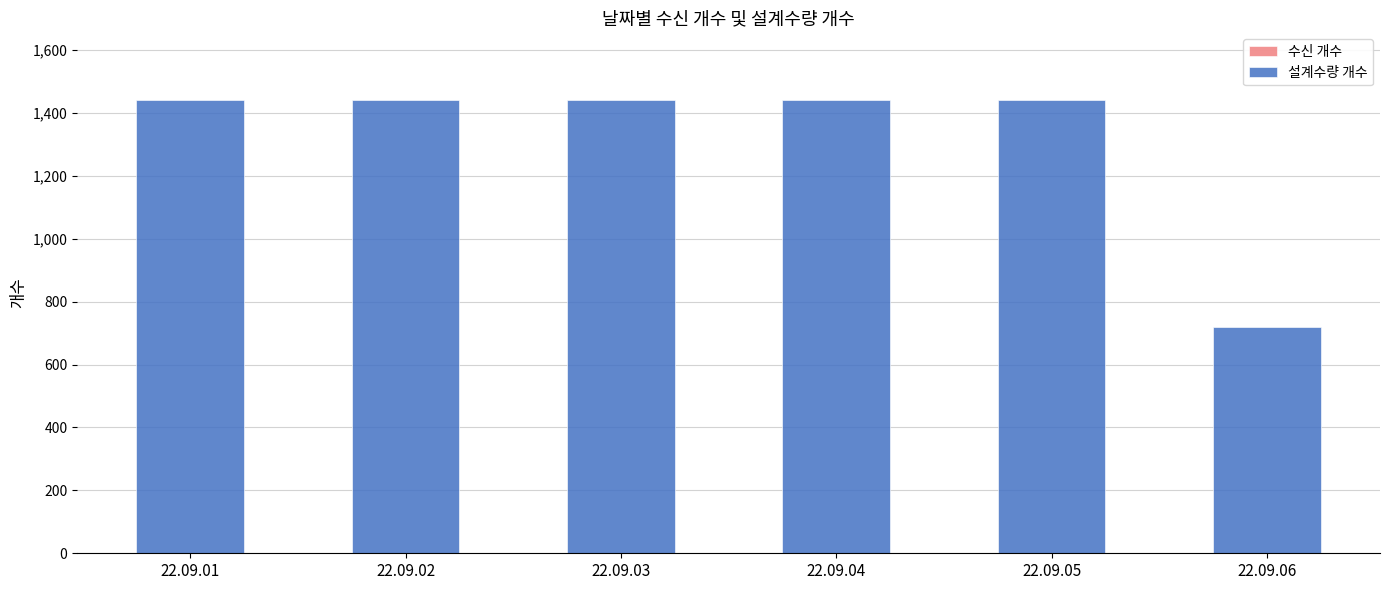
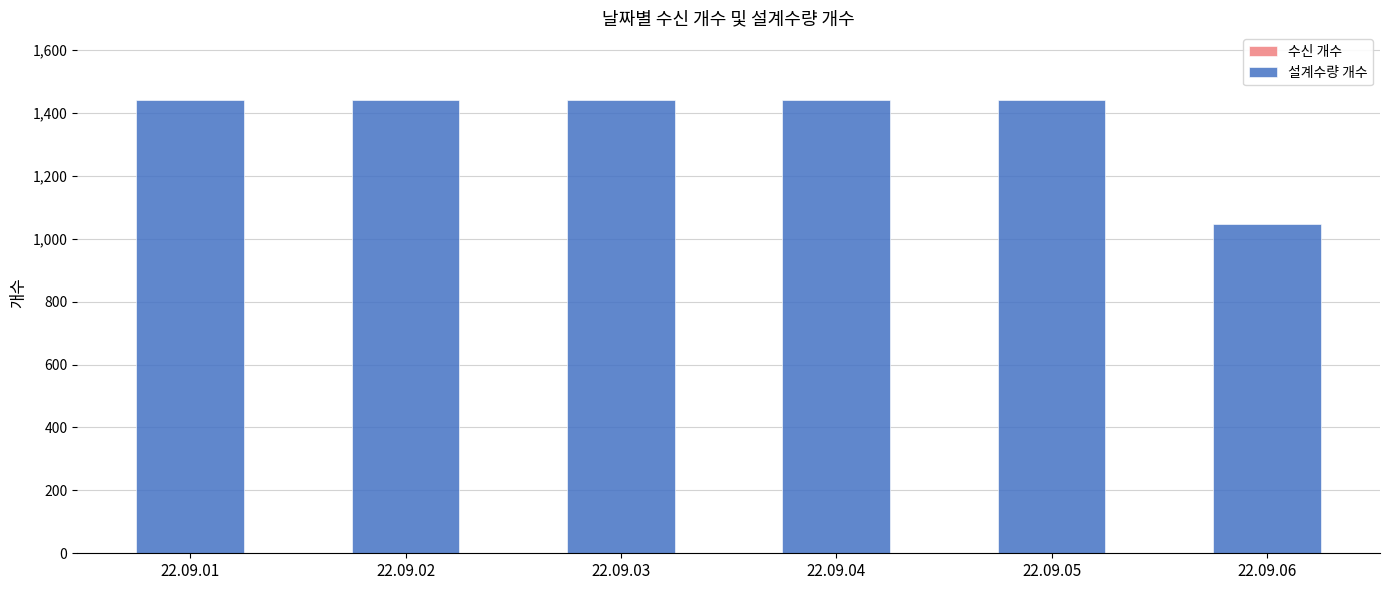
  {
    "수신 개수": {
      "22.09.01": "0",
      "22.09.02": "0",
      "22.09.03": "0",
      "22.09.04": "0",
      "22.09.05": "0",
      "22.09.06": "0"
    },
    "설계수량 개수": {
      "22.09.01": "1,440",
      "22.09.02": "1,440",
      "22.09.03": "1,440",
      "22.09.04": "1,440",
      "22.09.05": "1,440",
-     "22.09.06": "720"
+     "22.09.06": "1,050"
    }
  }
